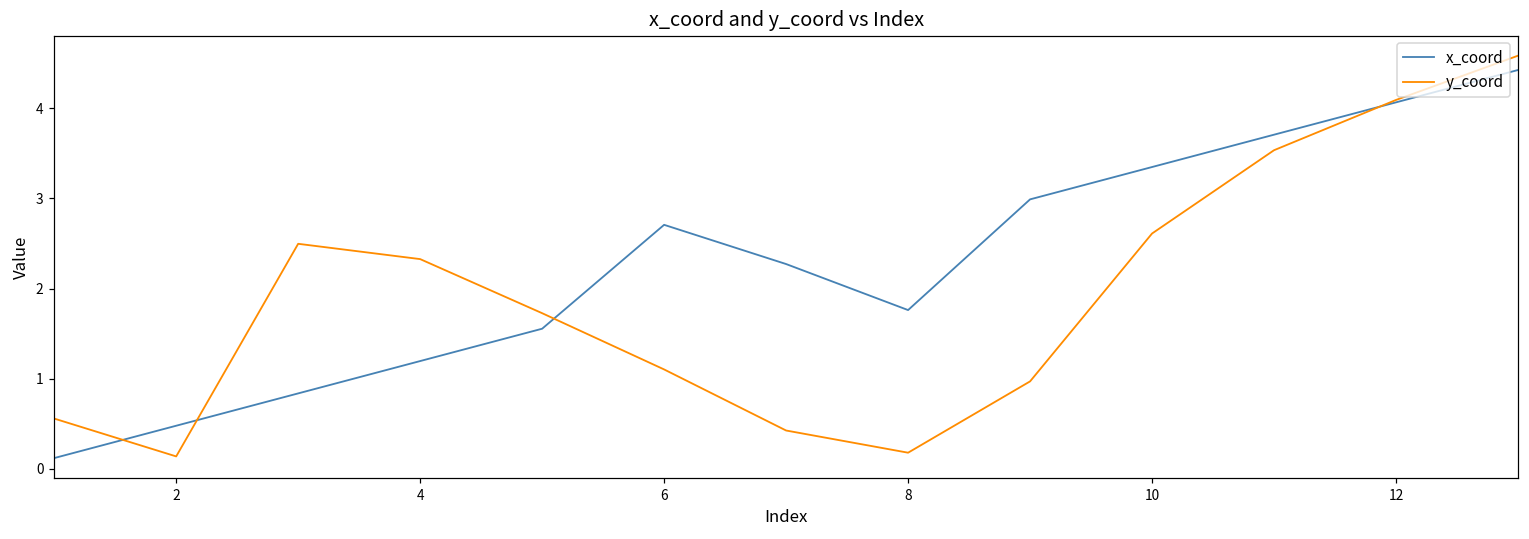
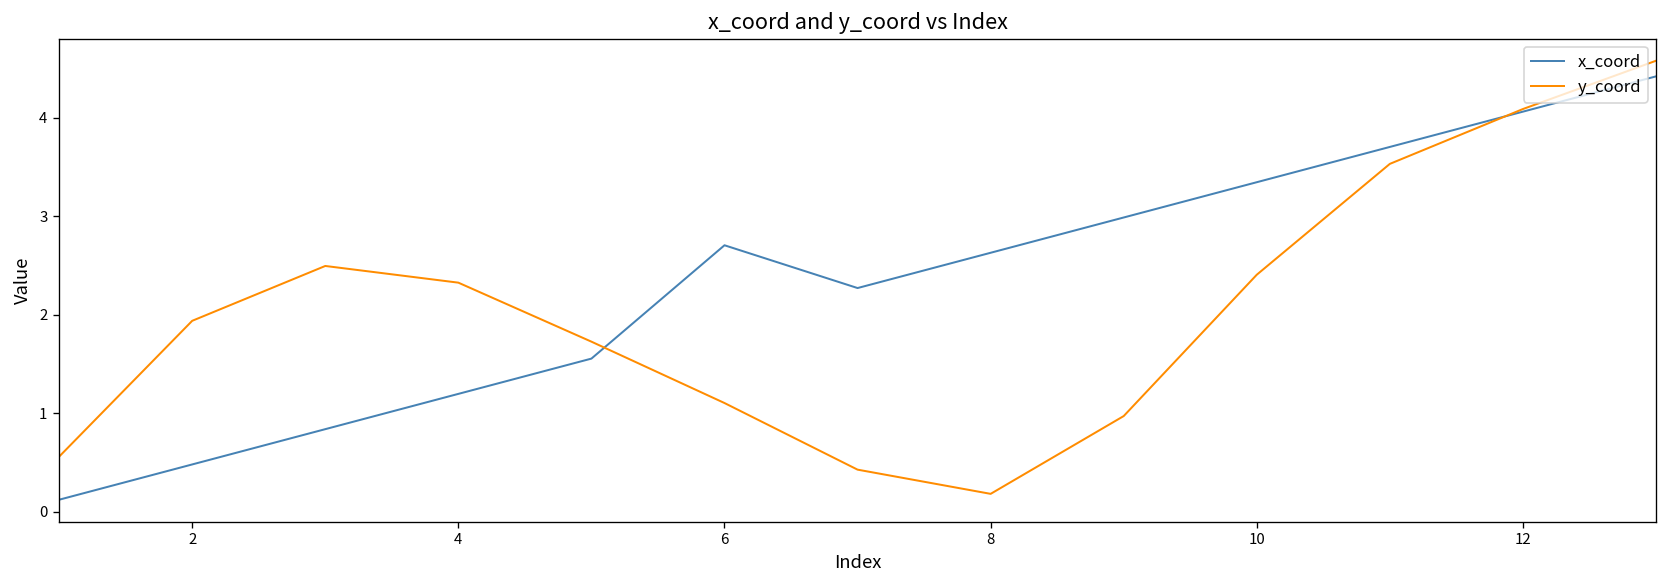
  {
    "x_coord": {
      "2": 0.5,
      "4": 1.2,
      "6": 2.7,
-     "8": 1.8,
+     "8": 2.6,
      "10": 3.3
    },
    "y_coord": {
-     "2": 0.1,
+     "2": 1.9,
      "4": 2.3,
      "6": 1.1,
      "8": 0.2,
-     "10": 2.6
+     "10": 2.4
    }
  }
